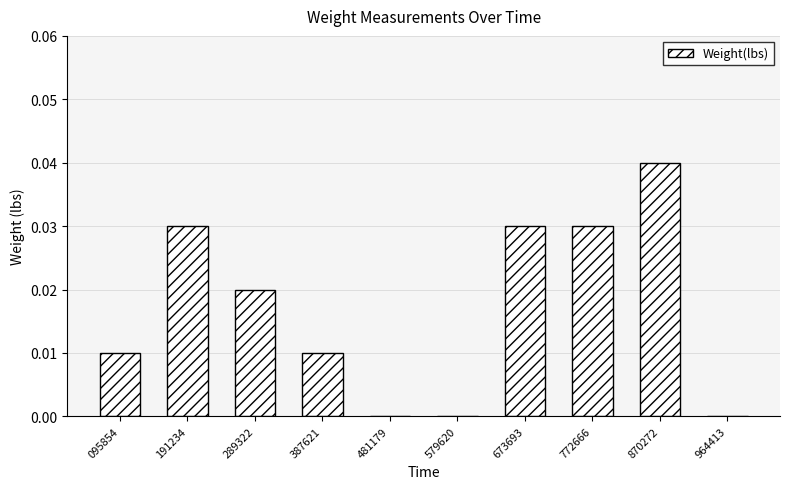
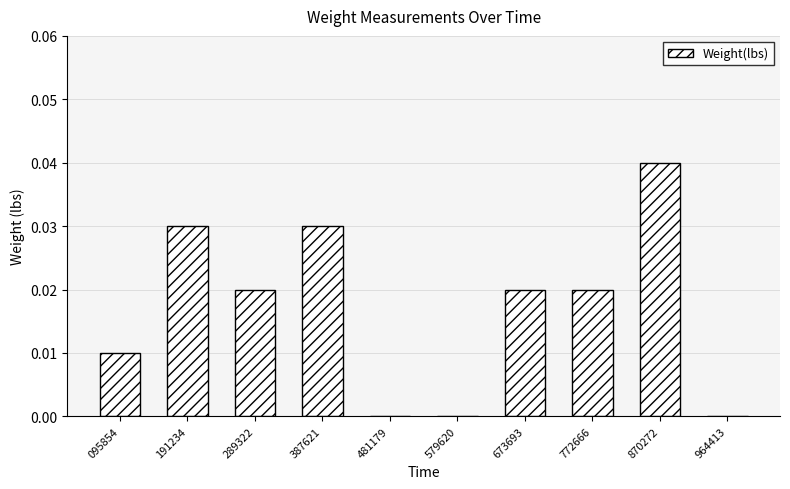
  {
    "095854": 0.01,
    "191234": 0.03,
    "289322": 0.02,
-   "387621": 0.01,
+   "387621": 0.03,
    "481179": 0.00,
    "579620": 0.00,
-   "673693": 0.03,
-   "772666": 0.03,
+   "673693": 0.02,
+   "772666": 0.02,
    "870272": 0.04,
    "964413": 0.00
  }
